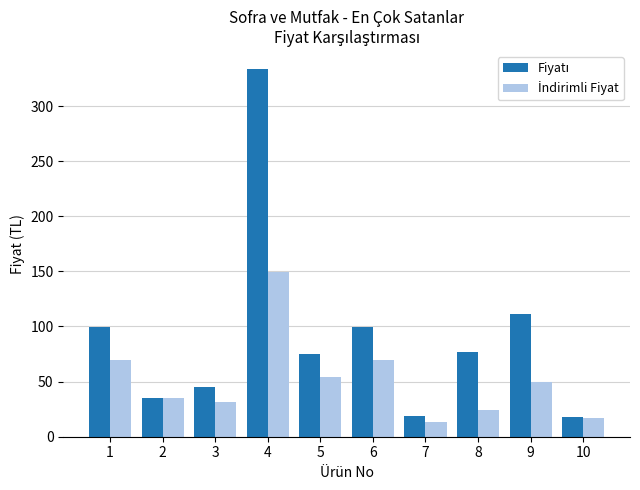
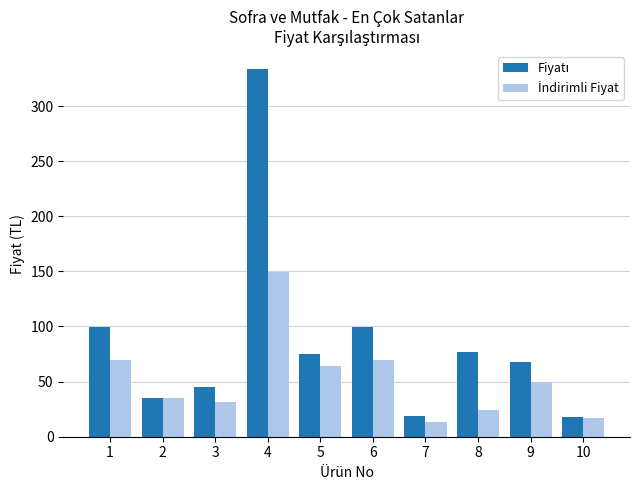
  {
    "Fiyatı": {
      "1": 100,
      "2": 35,
      "3": 45,
      "4": 333,
      "5": 75,
      "6": 100,
      "7": 19,
      "8": 77,
-     "9": 111,
+     "9": 68,
      "10": 18
    },
    "İndirimli Fiyat": {
      "1": 70,
      "2": 35,
      "3": 31,
      "4": 149,
-     "5": 54,
+     "5": 64,
      "6": 70,
      "7": 13,
      "8": 24,
      "9": 50,
      "10": 17
    }
  }
